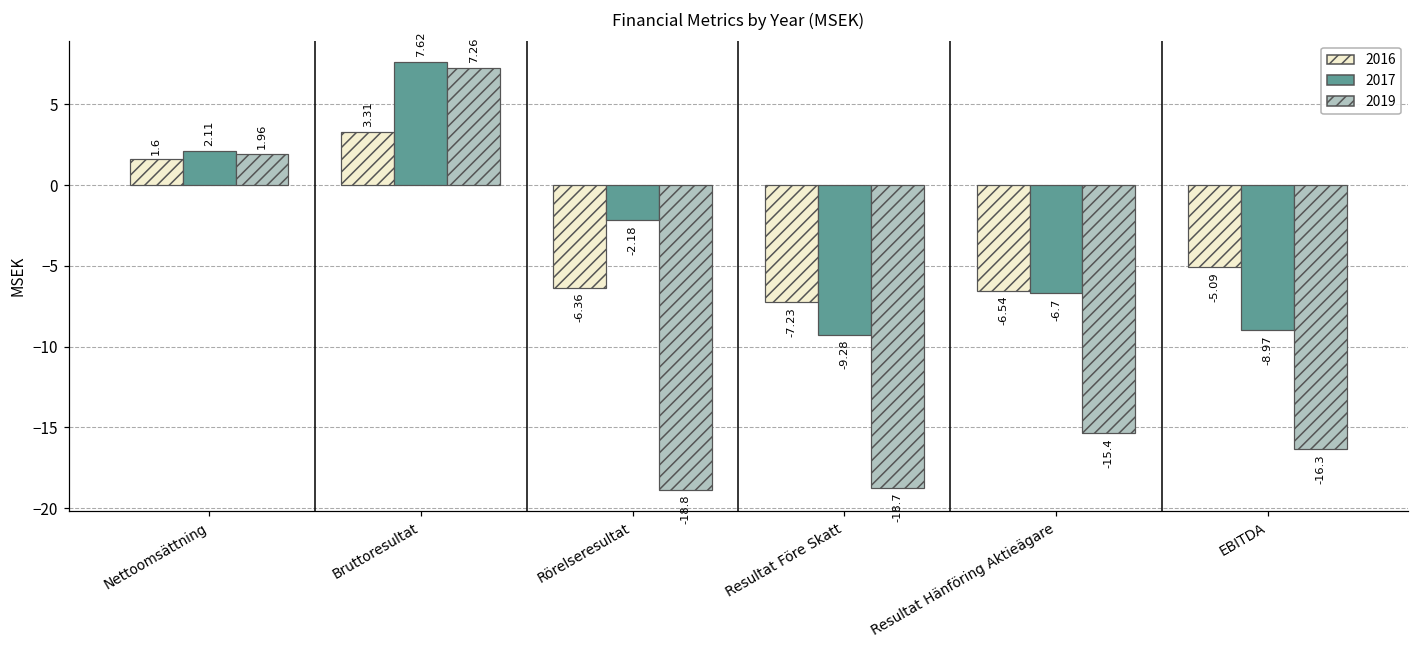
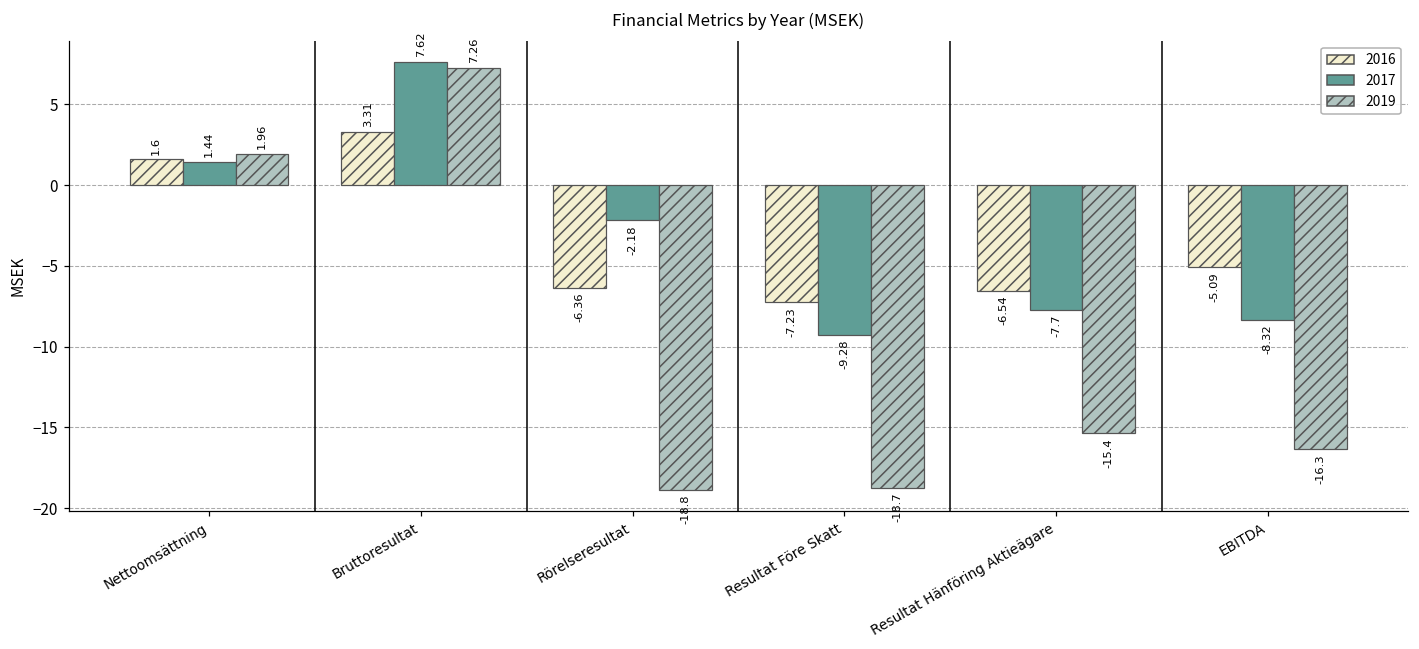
  {
    "2016": {
      "Nettoomsättning": 1.6,
      "Bruttoresultat": 3.31,
      "Rörelseresultat": -6.36,
      "Resultat Före Skatt": -7.23,
      "Resultat Hänföring Aktieägare": -6.54,
      "EBITDA": -5.09
    },
    "2017": {
-     "Nettoomsättning": 2.11,
+     "Nettoomsättning": 1.44,
      "Bruttoresultat": 7.62,
      "Rörelseresultat": -2.18,
      "Resultat Före Skatt": -9.28,
-     "Resultat Hänföring Aktieägare": -6.7,
-     "EBITDA": -8.97
+     "Resultat Hänföring Aktieägare": -7.7,
+     "EBITDA": -8.32
    },
    "2019": {
      "Nettoomsättning": 1.96,
      "Bruttoresultat": 7.26,
      "Rörelseresultat": -18.8,
      "Resultat Före Skatt": -18.7,
      "Resultat Hänföring Aktieägare": -15.4,
      "EBITDA": -16.3
    }
  }
